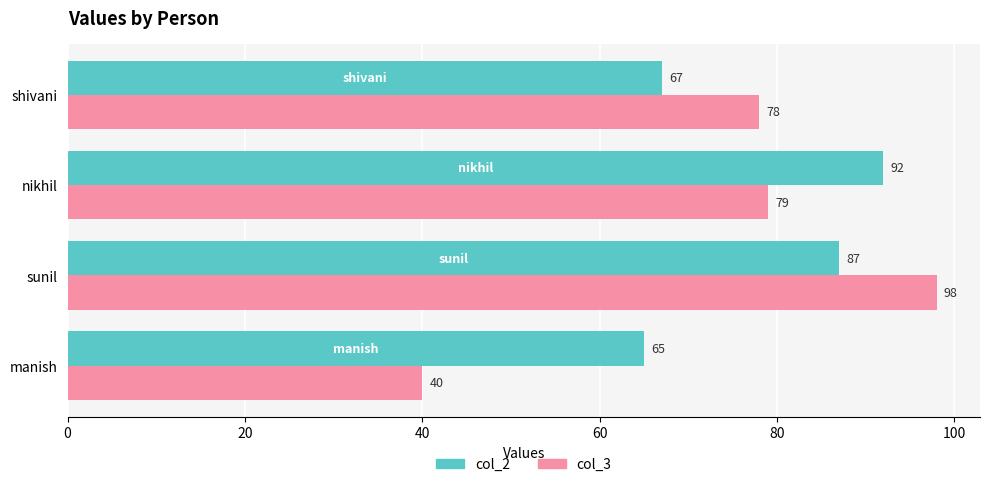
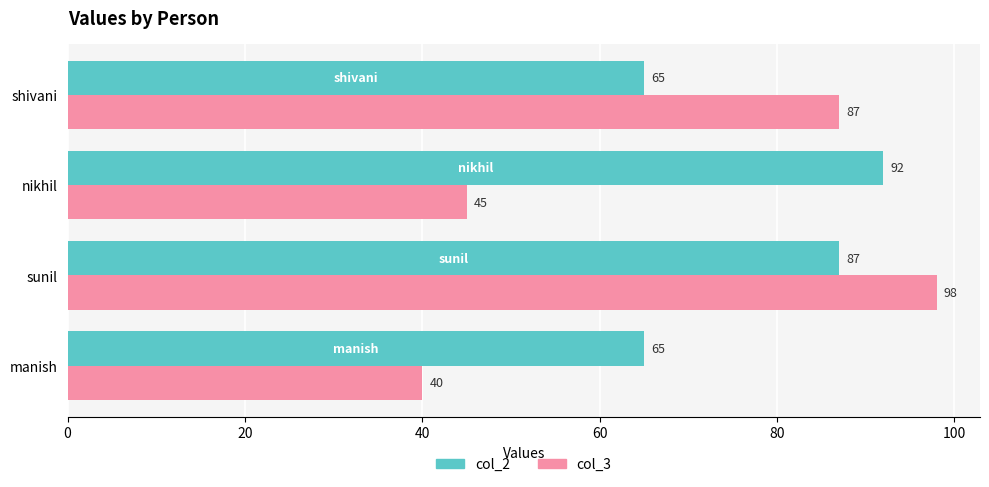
  {
    "col_2": {
-     "shivani": 67,
+     "shivani": 65,
      "nikhil": 92,
      "sunil": 87,
      "manish": 65
    },
    "col_3": {
-     "shivani": 78,
-     "nikhil": 79,
+     "shivani": 87,
+     "nikhil": 45,
      "sunil": 98,
      "manish": 40
    }
  }
